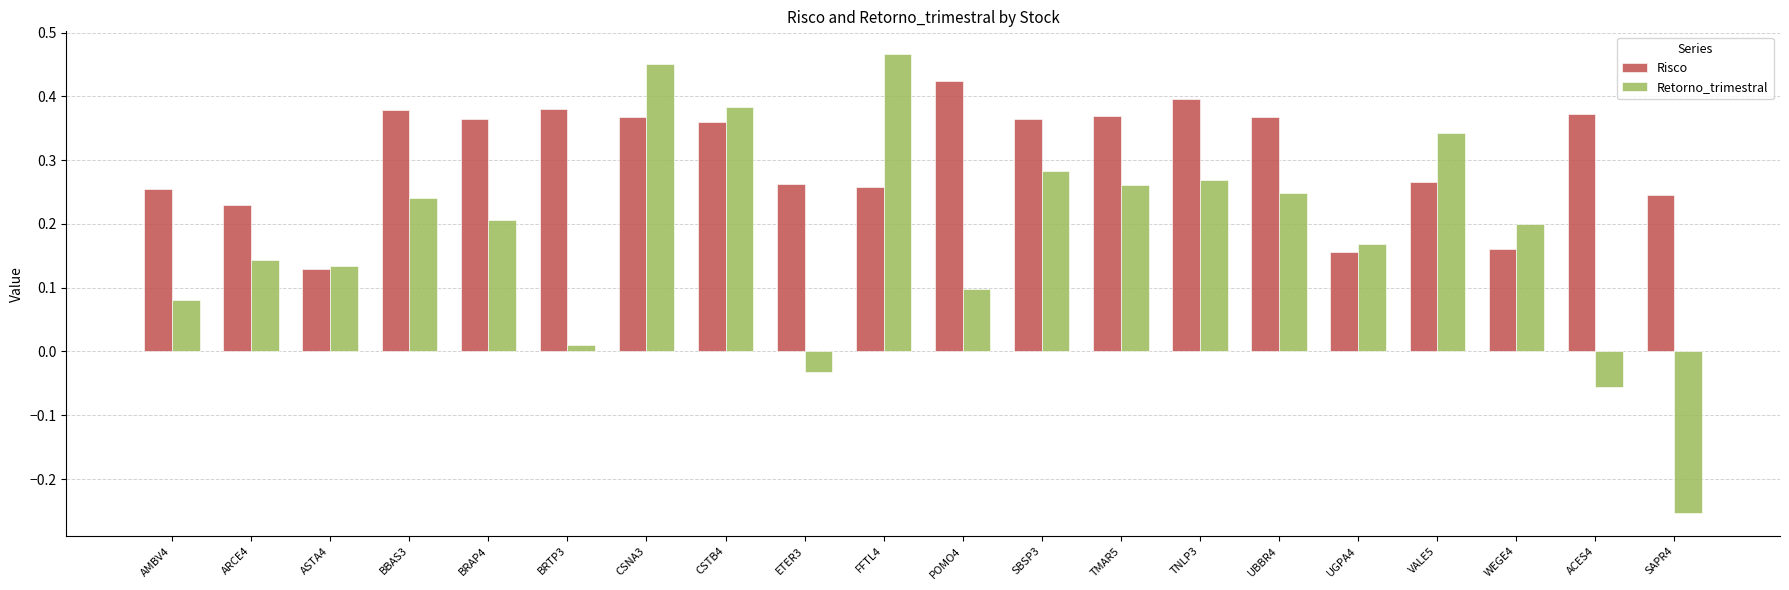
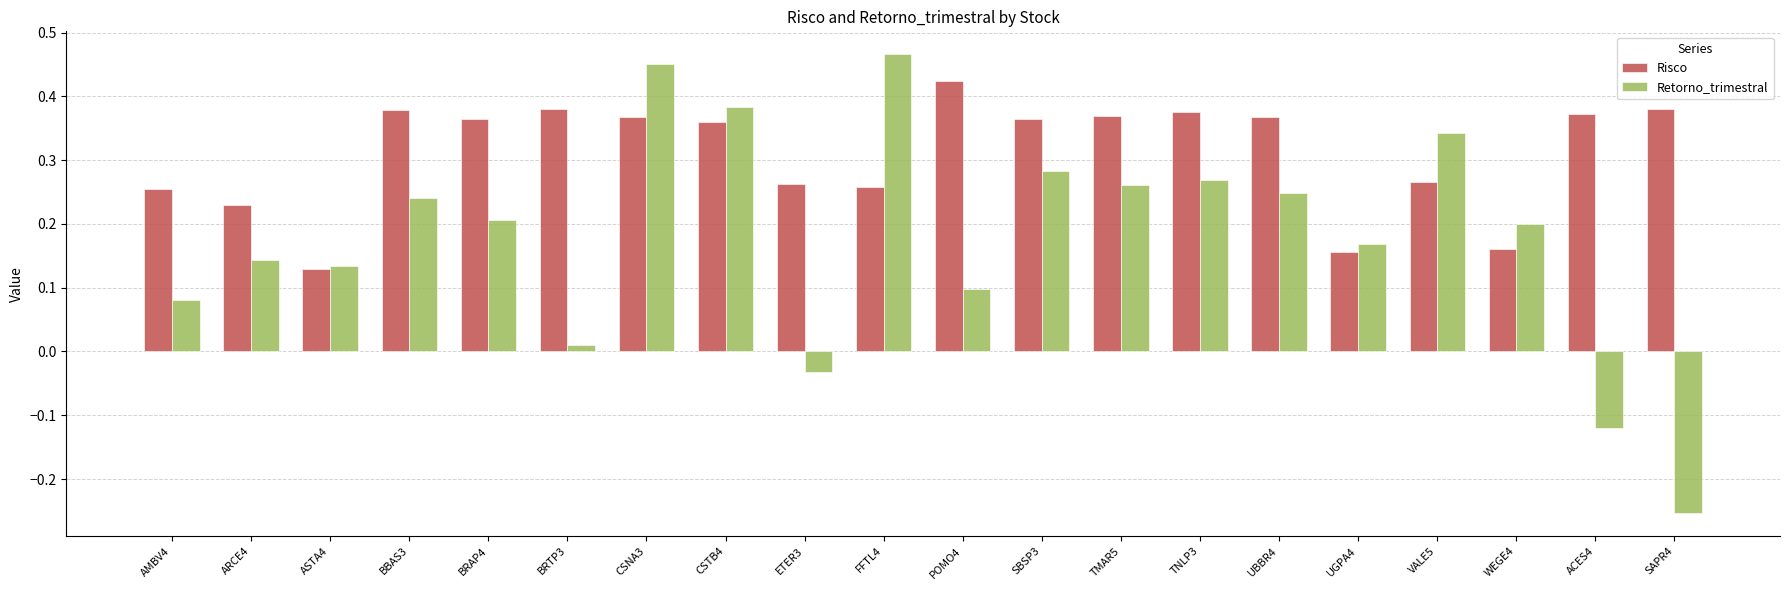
  {
    "Risco": {
      "AMBV4": 0.26,
      "ARCE4": 0.23,
      "ASTA4": 0.13,
      "BBAS3": 0.38,
      "BRAP4": 0.37,
      "BRTP3": 0.38,
      "CSNA3": 0.37,
      "CSTB4": 0.36,
      "ETER3": 0.26,
      "FFTL4": 0.26,
      "POMO4": 0.42,
      "SBSP3": 0.36,
      "TMAR5": 0.37,
-     "TNLP3": 0.40,
+     "TNLP3": 0.37,
      "UBBR4": 0.37,
      "UGPA4": 0.16,
      "VALE5": 0.27,
      "WEGE4": 0.16,
      "ACES4": 0.37,
-     "SAPR4": 0.25
+     "SAPR4": 0.38
    },
    "Retorno_trimestral": {
      "AMBV4": 0.08,
      "ARCE4": 0.14,
      "ASTA4": 0.13,
      "BBAS3": 0.24,
      "BRAP4": 0.21,
      "BRTP3": 0.01,
      "CSNA3": 0.45,
      "CSTB4": 0.38,
      "ETER3": -0.03,
      "FFTL4": 0.47,
      "POMO4": 0.10,
      "SBSP3": 0.28,
      "TMAR5": 0.26,
      "TNLP3": 0.27,
      "UBBR4": 0.25,
      "UGPA4": 0.17,
      "VALE5": 0.34,
      "WEGE4": 0.20,
-     "ACES4": -0.06,
+     "ACES4": -0.12,
      "SAPR4": -0.25
    }
  }
